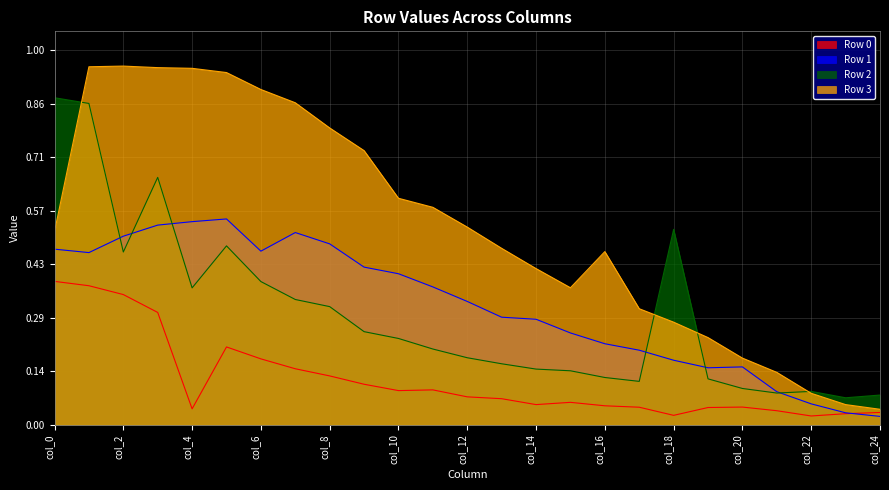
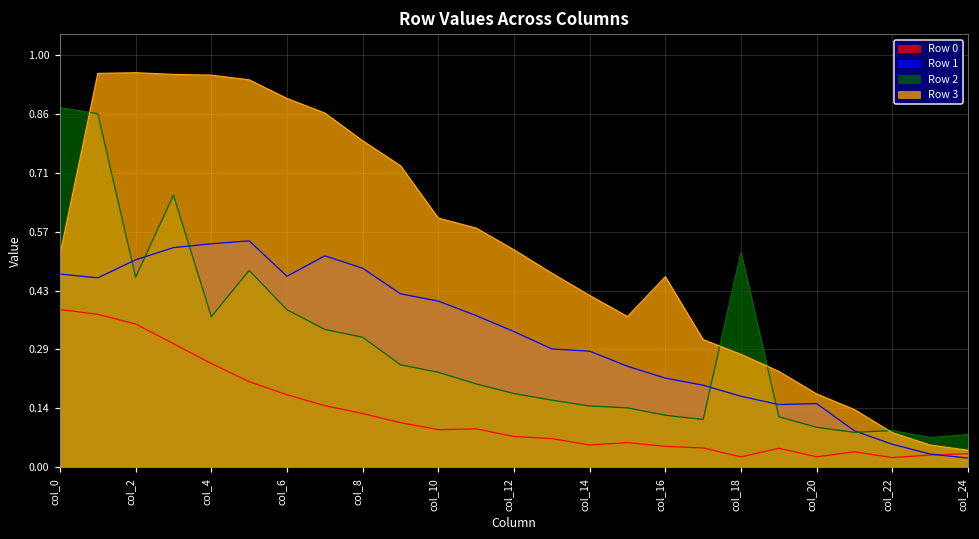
  {
    "Row 0": {
      "col_0": 0.38,
      "col_2": 0.35,
-     "col_4": 0.04,
+     "col_4": 0.25,
      "col_6": 0.18,
      "col_8": 0.13,
      "col_10": 0.09,
      "col_12": 0.07,
      "col_14": 0.05,
      "col_16": 0.05,
      "col_18": 0.03,
-     "col_20": 0.05,
+     "col_20": 0.03,
      "col_22": 0.02,
      "col_24": 0.03
    },
    "Row 1": {
      "col_0": 0.47,
      "col_2": 0.50,
      "col_4": 0.54,
      "col_6": 0.46,
      "col_8": 0.48,
      "col_10": 0.40,
      "col_12": 0.33,
      "col_14": 0.28,
      "col_16": 0.22,
      "col_18": 0.17,
      "col_20": 0.15,
      "col_22": 0.06,
      "col_24": 0.02
    },
    "Row 2": {
      "col_0": 0.87,
      "col_2": 0.46,
      "col_4": 0.37,
      "col_6": 0.38,
      "col_8": 0.32,
      "col_10": 0.23,
      "col_12": 0.18,
      "col_14": 0.15,
      "col_16": 0.13,
      "col_18": 0.52,
      "col_20": 0.10,
      "col_24": 0.08
    },
    "Row 3": {
      "col_0": 0.52,
      "col_2": 0.96,
      "col_4": 0.95,
      "col_6": 0.89,
      "col_8": 0.79,
      "col_10": 0.60,
      "col_12": 0.53,
      "col_14": 0.42,
      "col_16": 0.46,
      "col_18": 0.27,
      "col_20": 0.18,
      "col_24": 0.04
    }
  }
